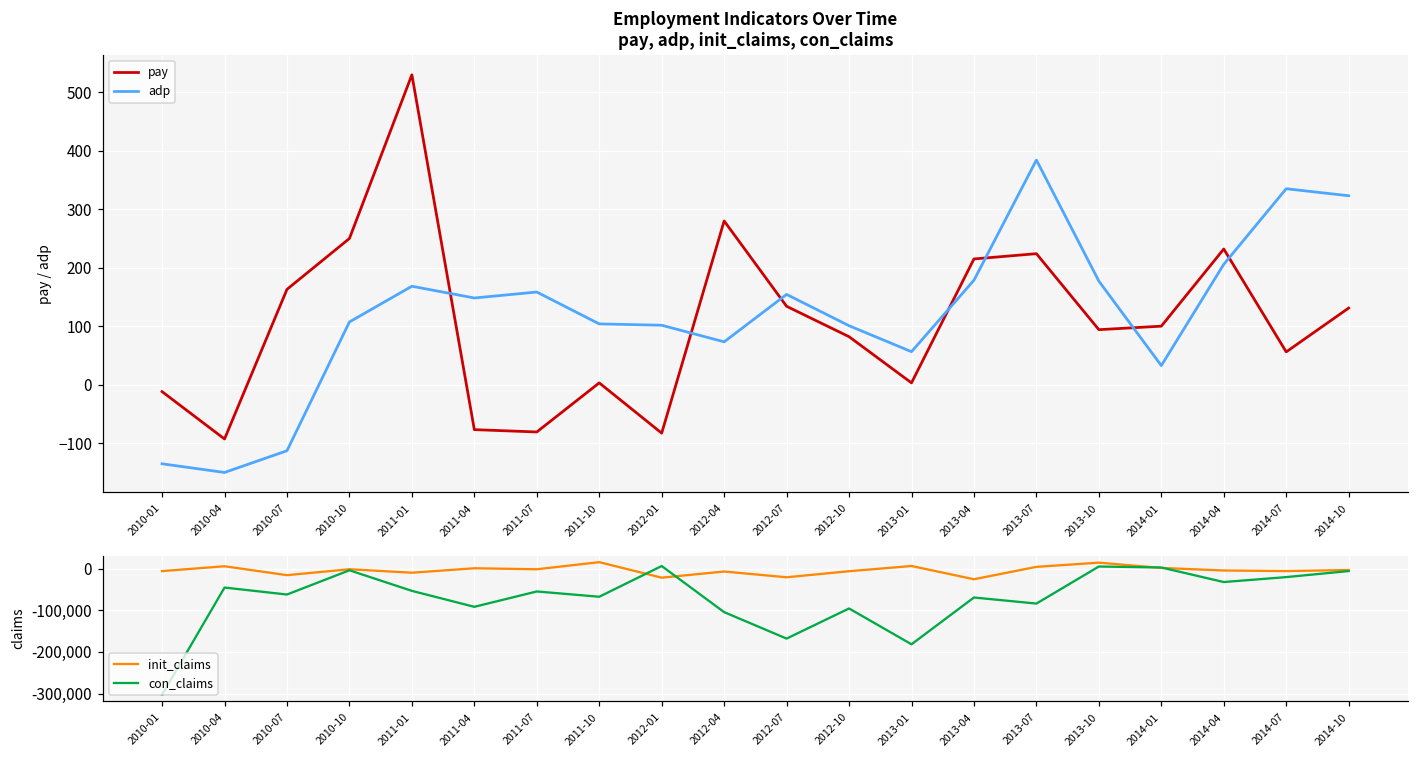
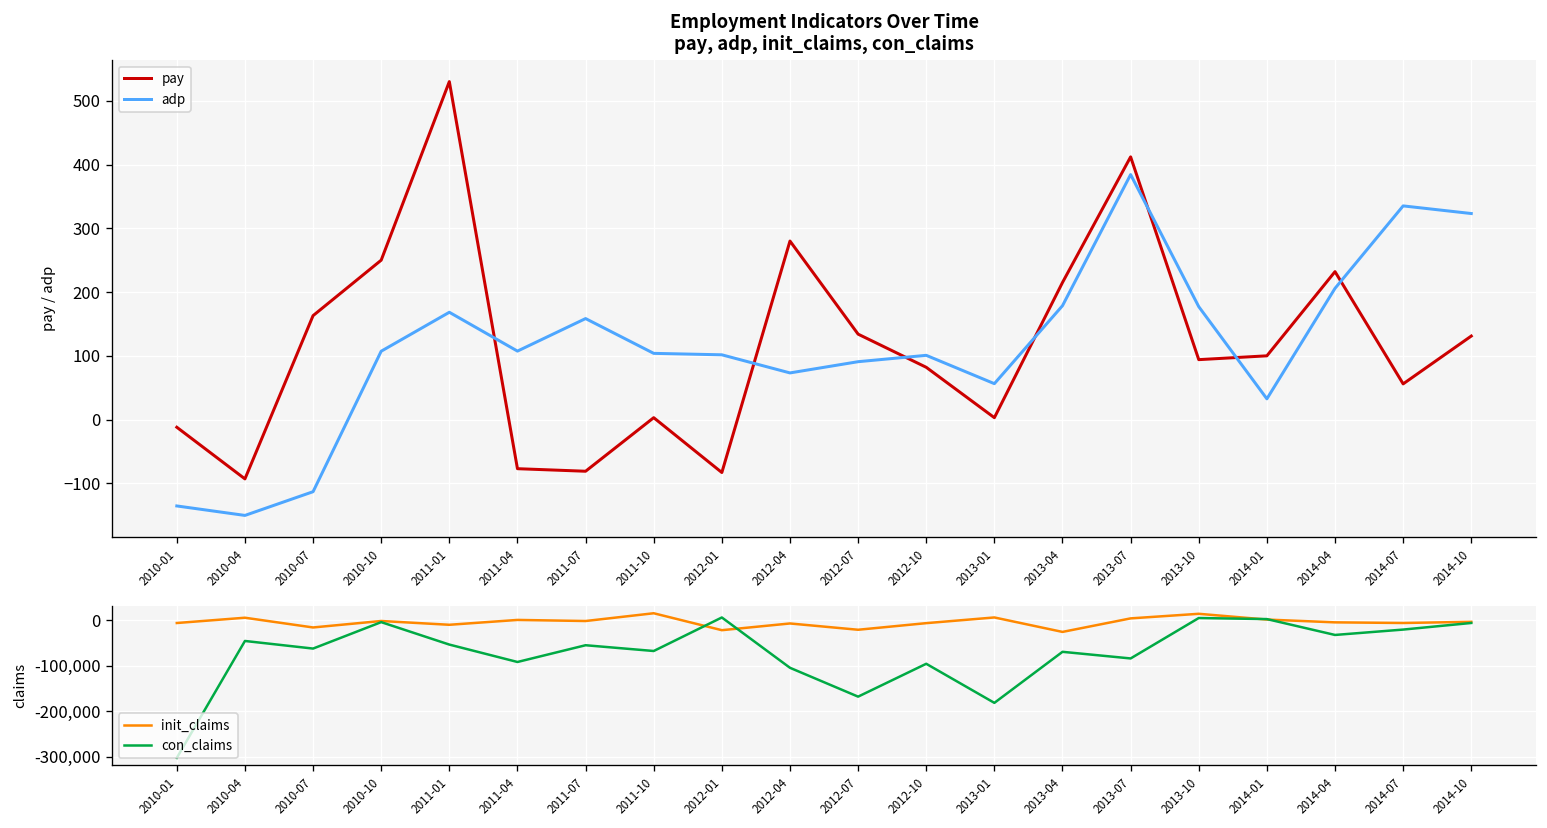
  {
    "Employment Indicators Over Time pay, adp, init_claims, con_claims": {
      "pay": {
        "2010-01": -10,
        "2010-04": -90,
        "2010-07": 160,
        "2010-10": 250,
        "2011-01": 530,
        "2011-04": -80,
        "2011-07": -80,
        "2011-10": 0,
        "2012-01": -80,
        "2012-04": 280,
        "2012-07": 130,
        "2012-10": 80,
        "2013-01": 0,
        "2013-04": 220,
-       "2013-07": 220,
+       "2013-07": 410,
        "2013-10": 90,
        "2014-01": 100,
        "2014-04": 230,
        "2014-07": 60,
        "2014-10": 130
      },
      "adp": {
        "2010-01": -140,
        "2010-04": -150,
        "2010-07": -110,
        "2010-10": 110,
        "2011-01": 170,
-       "2011-04": 150,
+       "2011-04": 110,
        "2011-07": 160,
        "2011-10": 100,
        "2012-01": 100,
        "2012-04": 70,
-       "2012-07": 150,
+       "2012-07": 90,
        "2012-10": 100,
        "2013-01": 60,
        "2013-04": 180,
        "2013-07": 380,
        "2013-10": 180,
        "2014-01": 30,
        "2014-04": 210,
        "2014-07": 340,
        "2014-10": 320
      }
    }
  }
